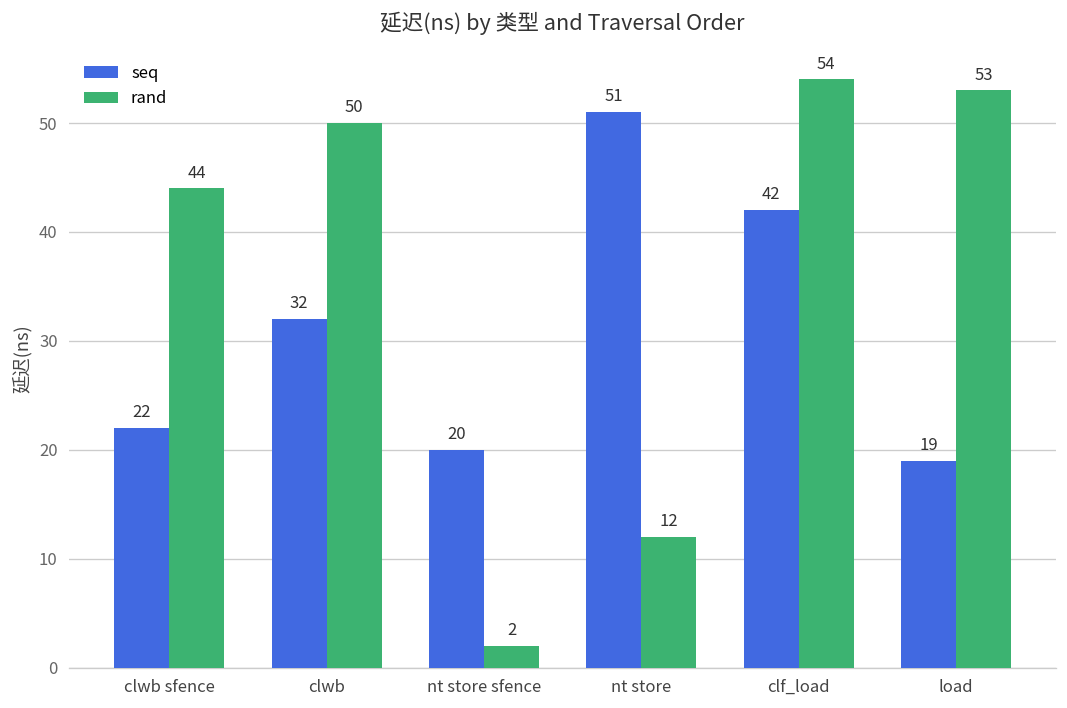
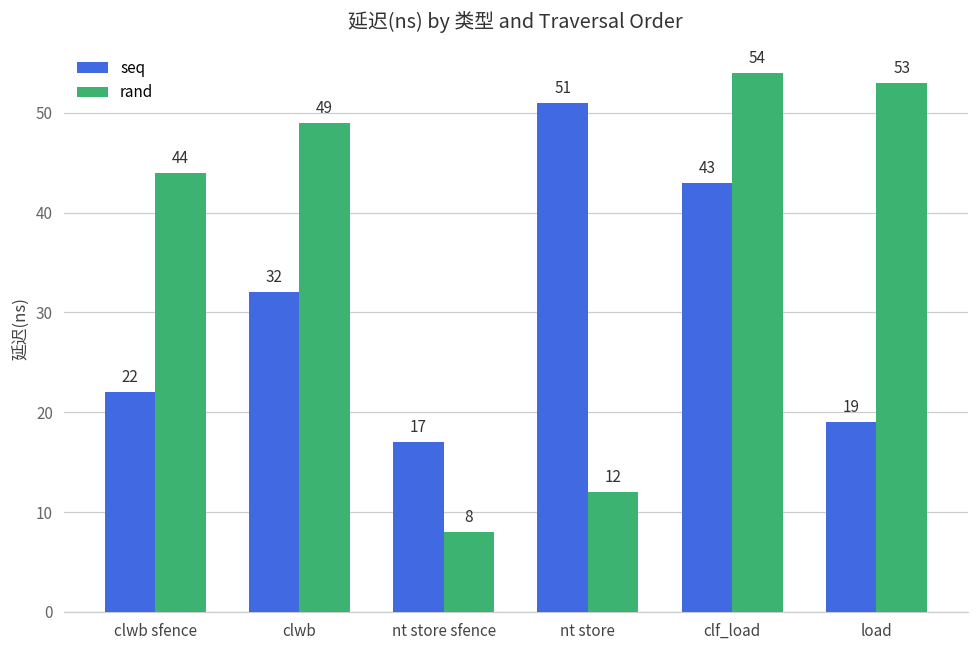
  {
    "seq": {
      "clwb sfence": 22,
      "clwb": 32,
-     "nt store sfence": 20,
+     "nt store sfence": 17,
      "nt store": 51,
-     "clf_load": 42,
+     "clf_load": 43,
      "load": 19
    },
    "rand": {
      "clwb sfence": 44,
-     "clwb": 50,
-     "nt store sfence": 2,
+     "clwb": 49,
+     "nt store sfence": 8,
      "nt store": 12,
      "clf_load": 54,
      "load": 53
    }
  }
